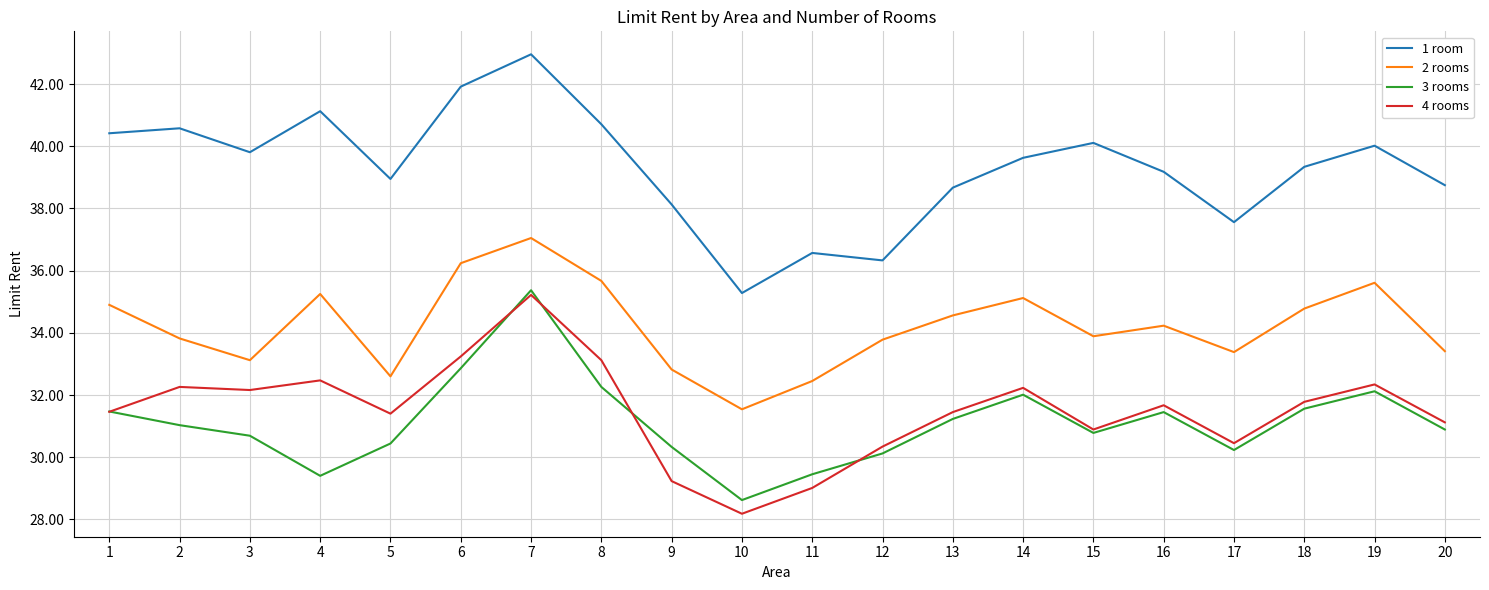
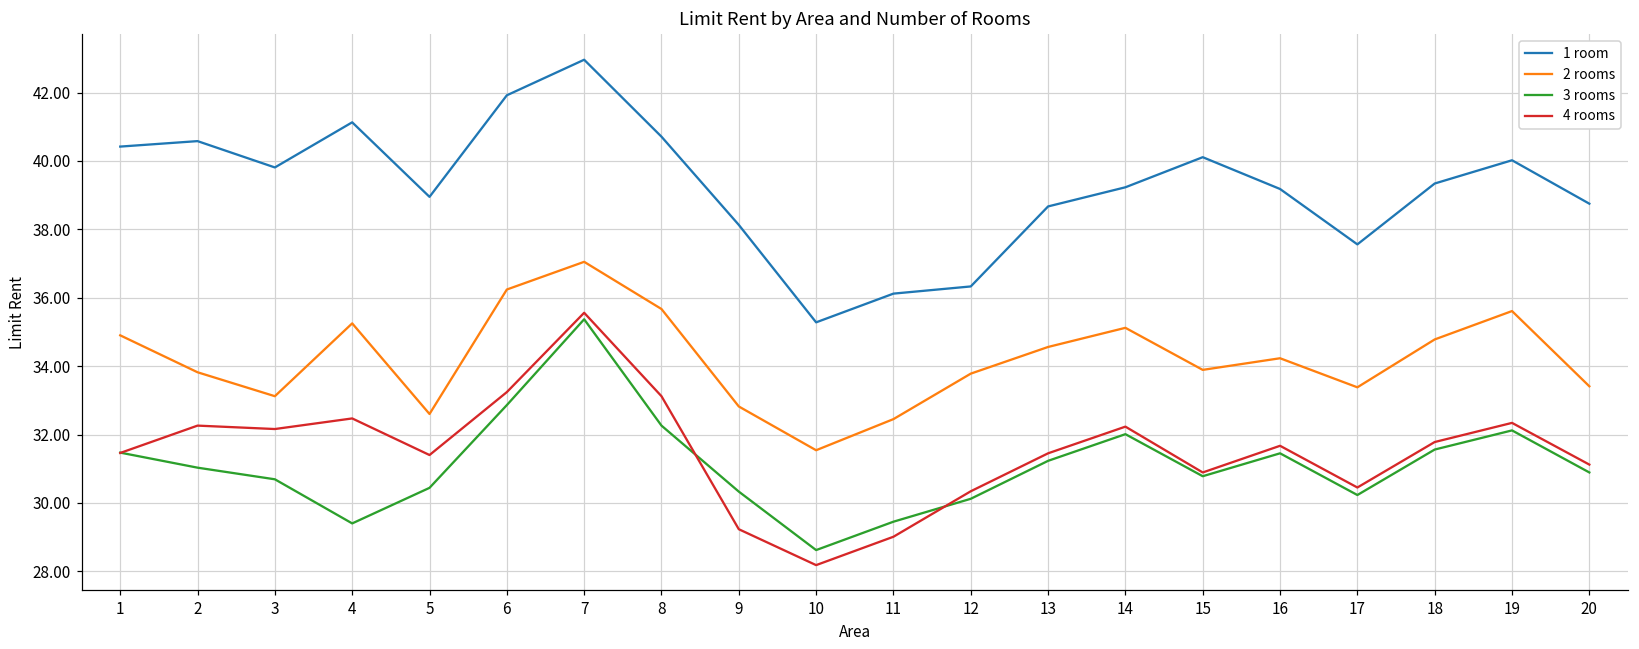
  {
    "1 room": {
      "1": 40.4,
      "2": 40.6,
      "3": 39.8,
      "4": 41.1,
      "5": 39.0,
      "6": 41.9,
      "7": 43.0,
      "8": 40.7,
      "9": 38.1,
      "10": 35.3,
-     "11": 36.6,
+     "11": 36.1,
      "12": 36.3,
      "13": 38.7,
-     "14": 39.6,
+     "14": 39.2,
      "15": 40.1,
      "16": 39.2,
      "17": 37.6,
      "18": 39.3,
      "19": 40.0,
      "20": 38.8
    },
    "2 rooms": {
      "1": 34.9,
      "2": 33.8,
      "3": 33.1,
      "4": 35.3,
      "5": 32.6,
      "6": 36.2,
      "7": 37.1,
      "8": 35.7,
      "9": 32.8,
      "10": 31.5,
      "11": 32.5,
      "12": 33.8,
      "13": 34.6,
      "14": 35.1,
      "15": 33.9,
      "16": 34.2,
      "17": 33.4,
      "18": 34.8,
      "19": 35.6,
      "20": 33.4
    },
    "3 rooms": {
      "2": 31.0,
      "3": 30.7,
      "4": 29.4,
      "5": 30.4,
      "6": 32.9,
      "7": 35.4,
      "8": 32.3,
      "9": 30.3,
      "10": 28.6,
      "11": 29.5,
      "12": 30.1,
      "13": 31.2,
      "14": 32.0,
      "15": 30.8,
      "16": 31.5,
      "17": 30.2,
      "18": 31.6,
      "19": 32.1,
      "20": 30.9
    },
    "4 rooms": {
      "2": 32.3,
      "3": 32.2,
      "4": 32.5,
      "5": 31.4,
      "6": 33.2,
-     "7": 35.2,
+     "7": 35.6,
      "8": 33.1,
      "9": 29.2,
      "10": 28.2,
      "11": 29.0,
      "12": 30.3,
      "13": 31.5,
      "14": 32.2,
      "15": 30.9,
      "16": 31.7,
      "17": 30.5,
      "18": 31.8,
      "19": 32.3,
      "20": 31.1
    }
  }
